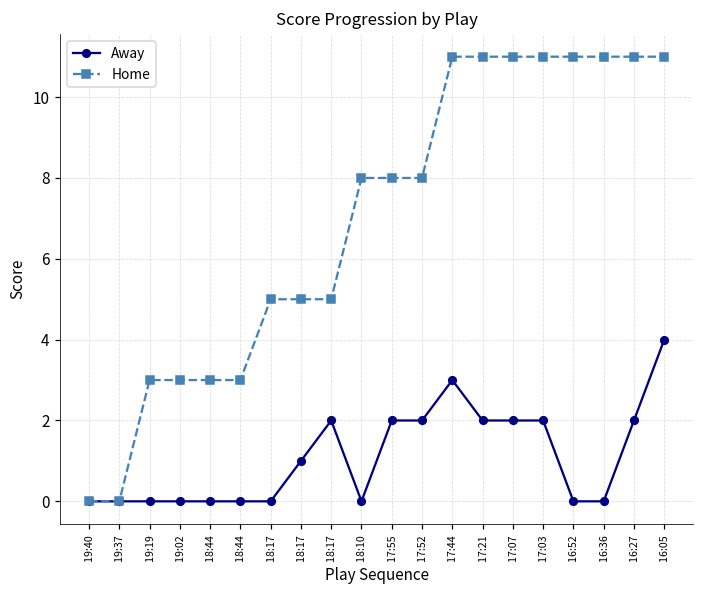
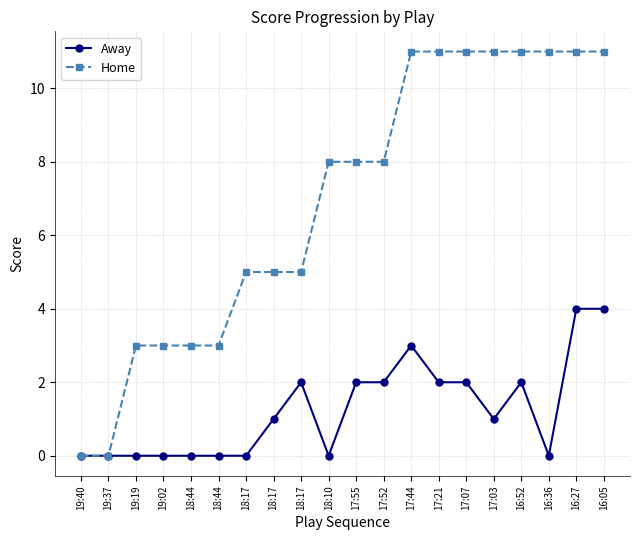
  {
    "Away": {
      "19:19": 0,
      "19:02": 0,
      "18:10": 0,
      "17:55": 2,
      "17:52": 2,
      "17:44": 3,
      "17:21": 2,
      "17:07": 2,
-     "17:03": 2,
-     "16:52": 0,
+     "17:03": 1,
+     "16:52": 2,
      "16:36": 0,
-     "16:27": 2,
+     "16:27": 4,
      "16:05": 4
    },
    "Home": {
      "19:19": 3,
      "19:02": 3,
      "18:10": 8,
      "17:55": 8,
      "17:52": 8,
      "17:44": 11,
      "17:21": 11,
      "17:07": 11,
      "17:03": 11,
      "16:52": 11,
      "16:36": 11,
      "16:27": 11,
      "16:05": 11
    }
  }
